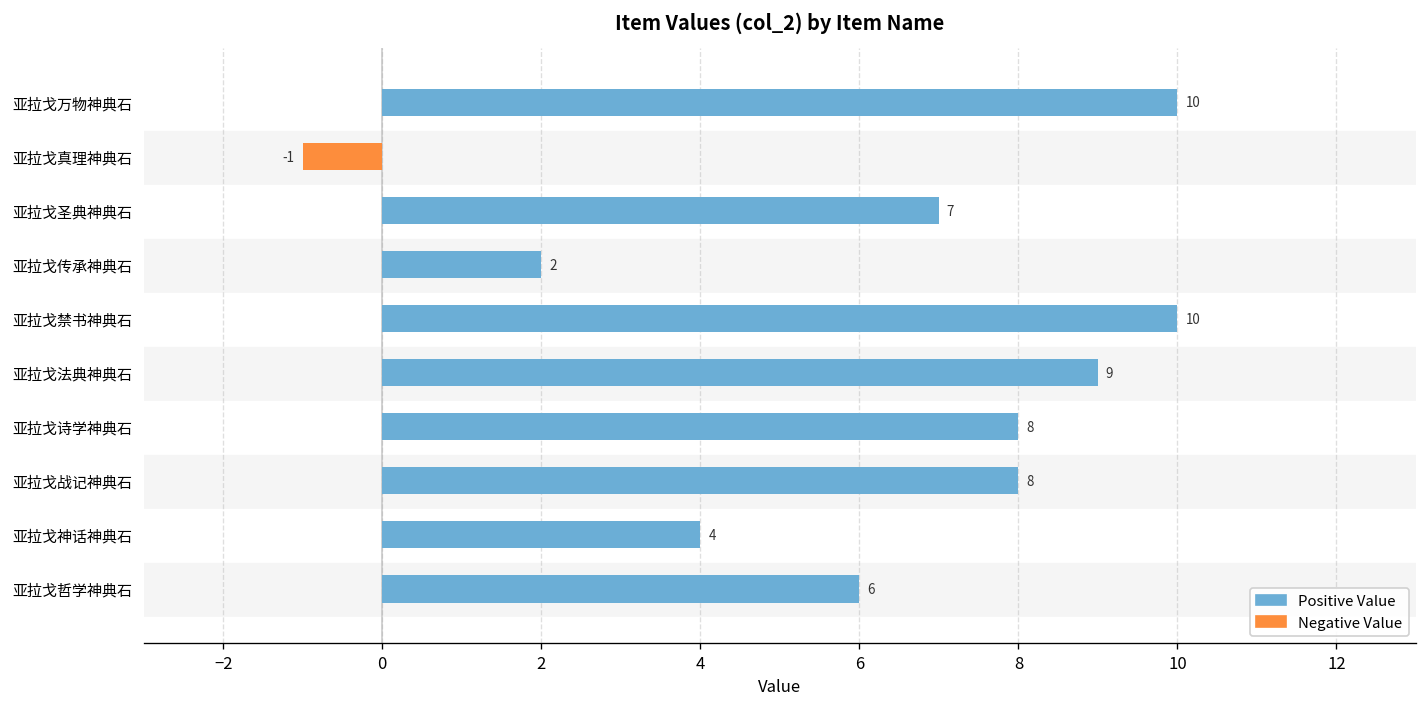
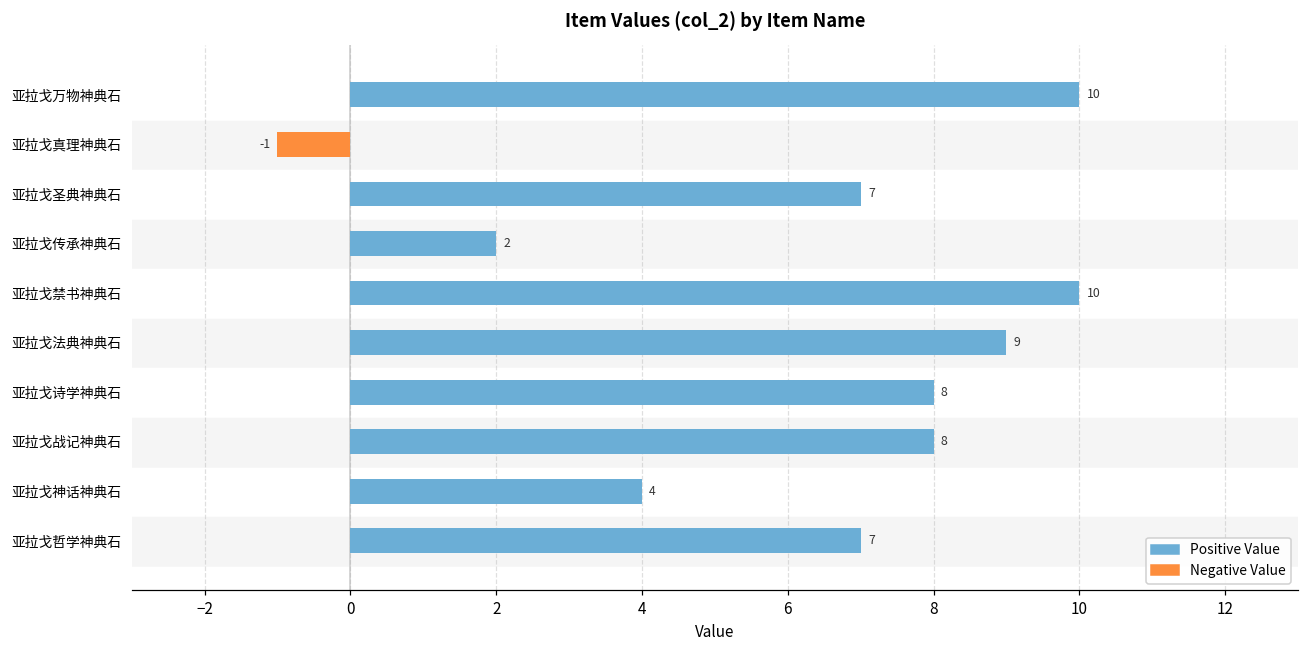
  {
    "Positive Value": {
      "亚拉戈万物神典石": 10,
      "亚拉戈圣典神典石": 7,
      "亚拉戈传承神典石": 2,
      "亚拉戈禁书神典石": 10,
      "亚拉戈法典神典石": 9,
      "亚拉戈诗学神典石": 8,
      "亚拉戈战记神典石": 8,
      "亚拉戈神话神典石": 4,
-     "亚拉戈哲学神典石": 6
+     "亚拉戈哲学神典石": 7
    },
    "Negative Value": {
      "亚拉戈真理神典石": -1
    }
  }
